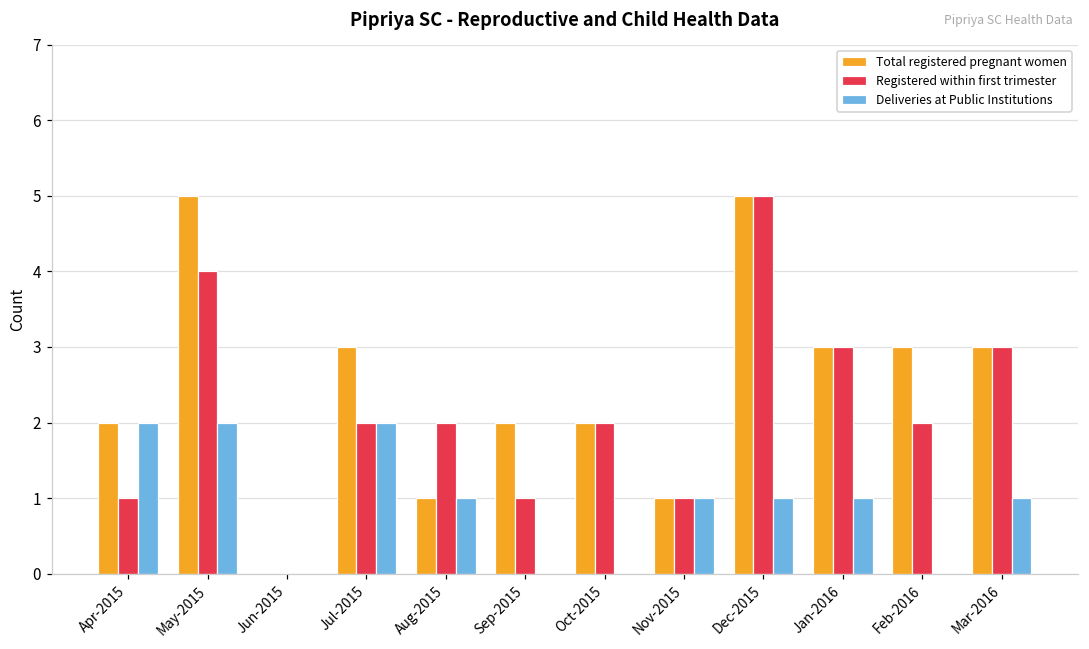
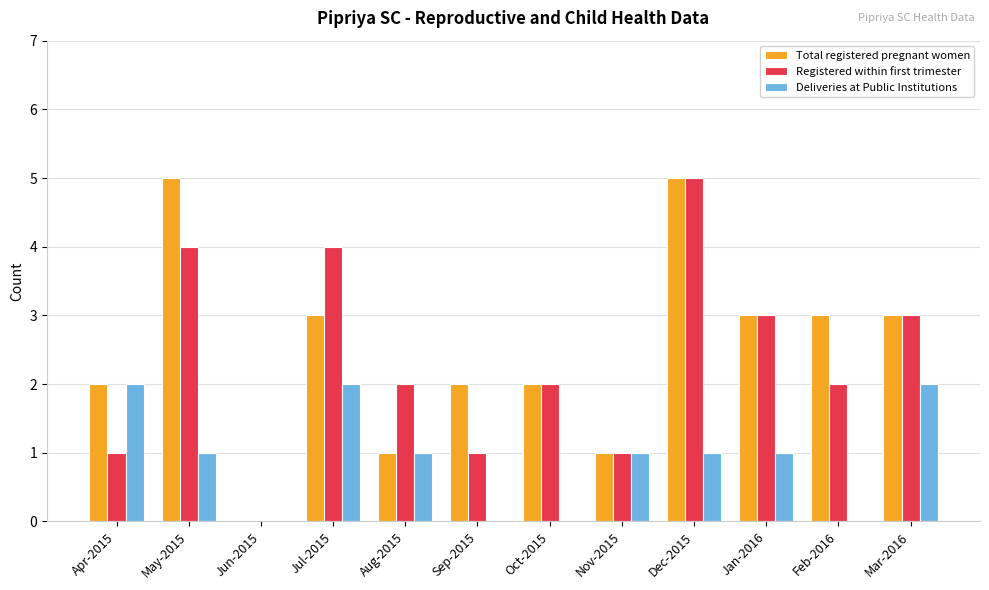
  {
    "Total registered pregnant women": {
      "Apr-2015": 2,
      "May-2015": 5,
      "Jun-2015": 0,
      "Jul-2015": 3,
      "Aug-2015": 1,
      "Sep-2015": 2,
      "Oct-2015": 2,
      "Nov-2015": 1,
      "Dec-2015": 5,
      "Jan-2016": 3,
      "Feb-2016": 3,
      "Mar-2016": 3
    },
    "Registered within first trimester": {
      "Apr-2015": 1,
      "May-2015": 4,
      "Jun-2015": 0,
-     "Jul-2015": 2,
+     "Jul-2015": 4,
      "Aug-2015": 2,
      "Sep-2015": 1,
      "Oct-2015": 2,
      "Nov-2015": 1,
      "Dec-2015": 5,
      "Jan-2016": 3,
      "Feb-2016": 2,
      "Mar-2016": 3
    },
    "Deliveries at Public Institutions": {
      "Apr-2015": 2,
-     "May-2015": 2,
+     "May-2015": 1,
      "Jun-2015": 0,
      "Jul-2015": 2,
      "Aug-2015": 1,
      "Sep-2015": 0,
      "Oct-2015": 0,
      "Nov-2015": 1,
      "Dec-2015": 1,
      "Jan-2016": 1,
      "Feb-2016": 0,
-     "Mar-2016": 1
+     "Mar-2016": 2
    }
  }
